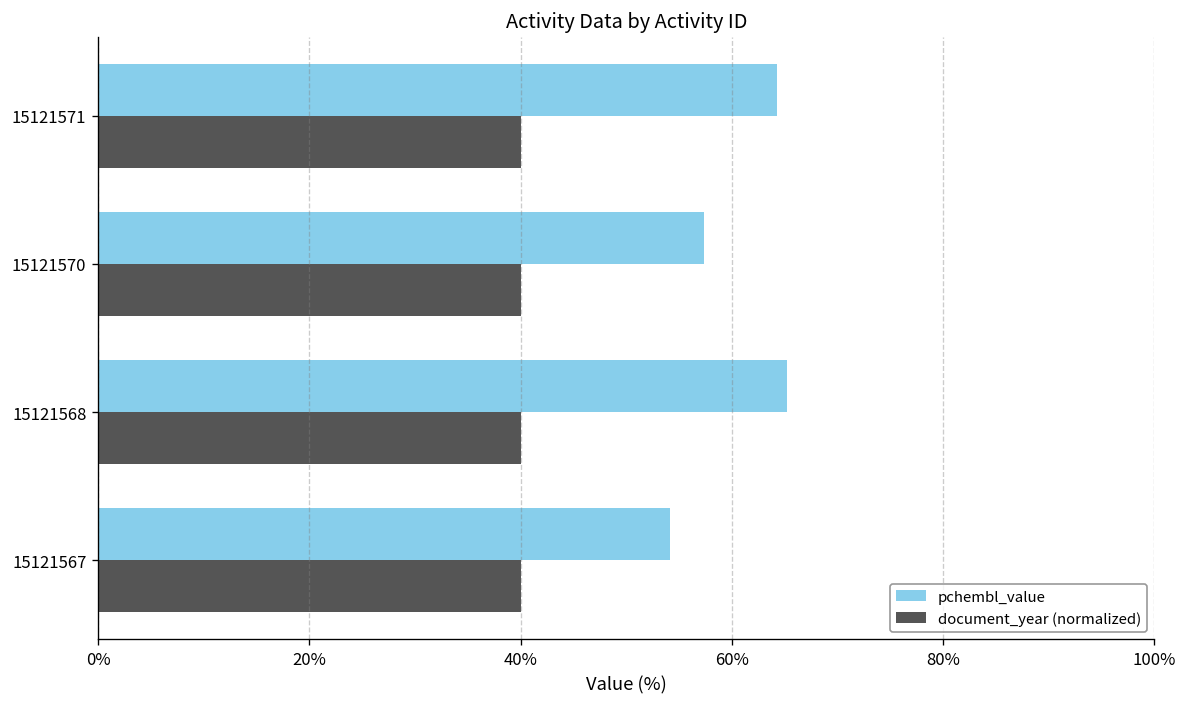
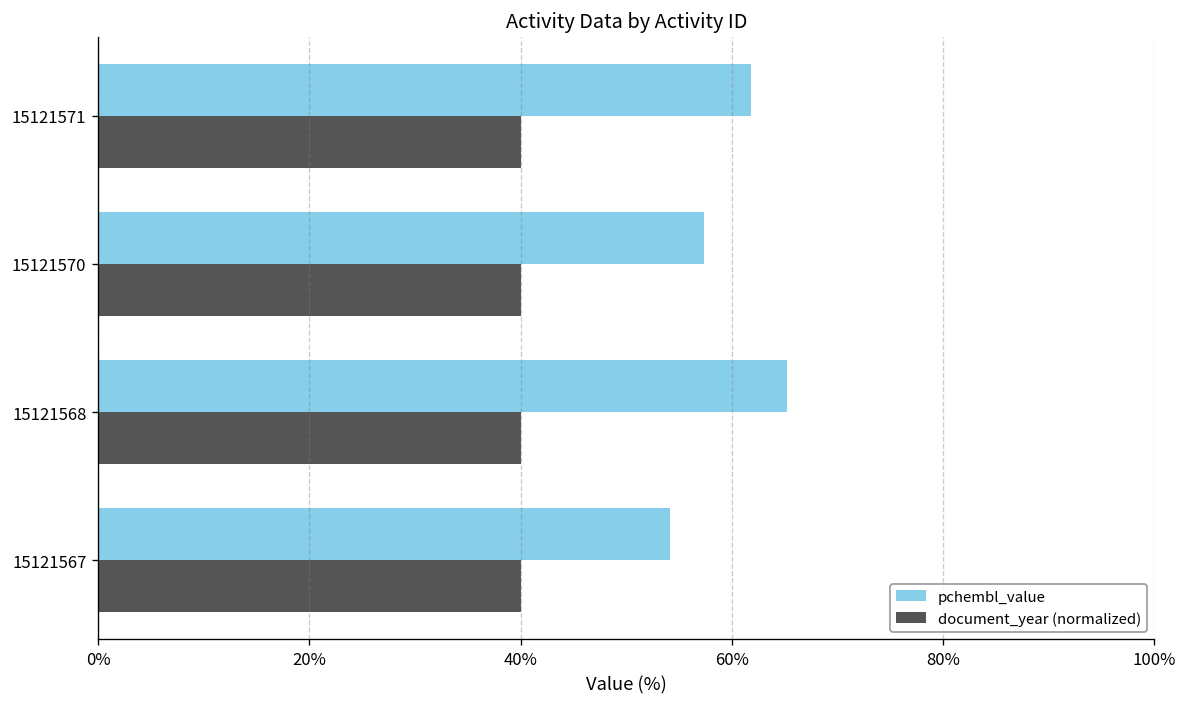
  {
    "pchembl_value": {
-     "15121571": "64%",
+     "15121571": "62%",
      "15121570": "57%",
      "15121568": "65%",
      "15121567": "54%"
    },
    "document_year (normalized)": {
      "15121571": "40%",
      "15121570": "40%",
      "15121568": "40%",
      "15121567": "40%"
    }
  }
